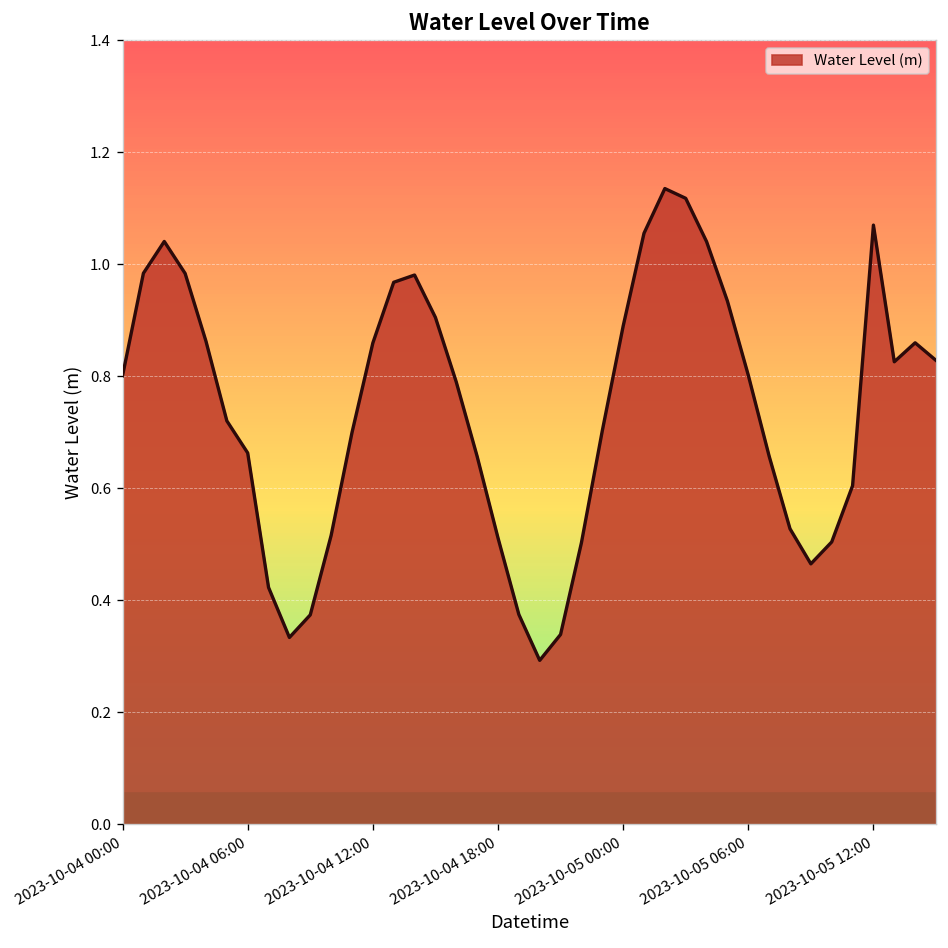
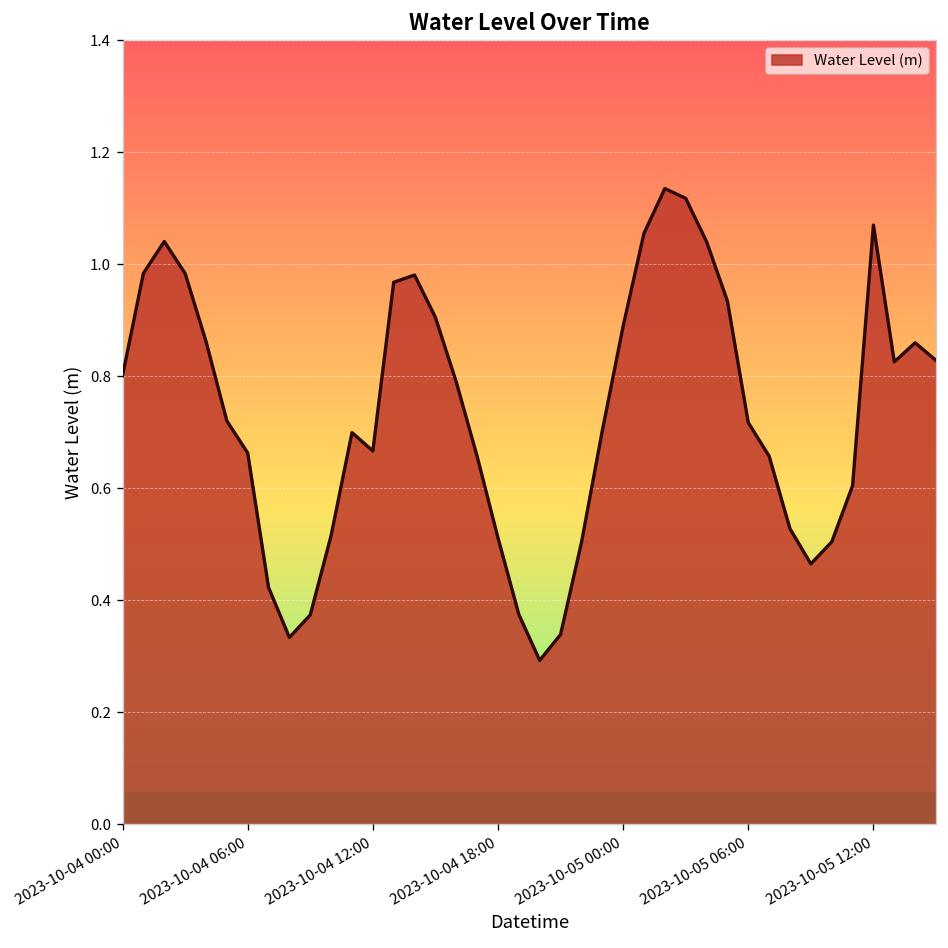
  {
    "2023-10-04 00:00": 0.80,
    "2023-10-04 06:00": 0.66,
-   "2023-10-04 12:00": 0.86,
+   "2023-10-04 12:00": 0.67,
    "2023-10-04 18:00": 0.51,
    "2023-10-05 00:00": 0.89,
-   "2023-10-05 06:00": 0.80,
+   "2023-10-05 06:00": 0.72,
    "2023-10-05 12:00": 1.07
  }
